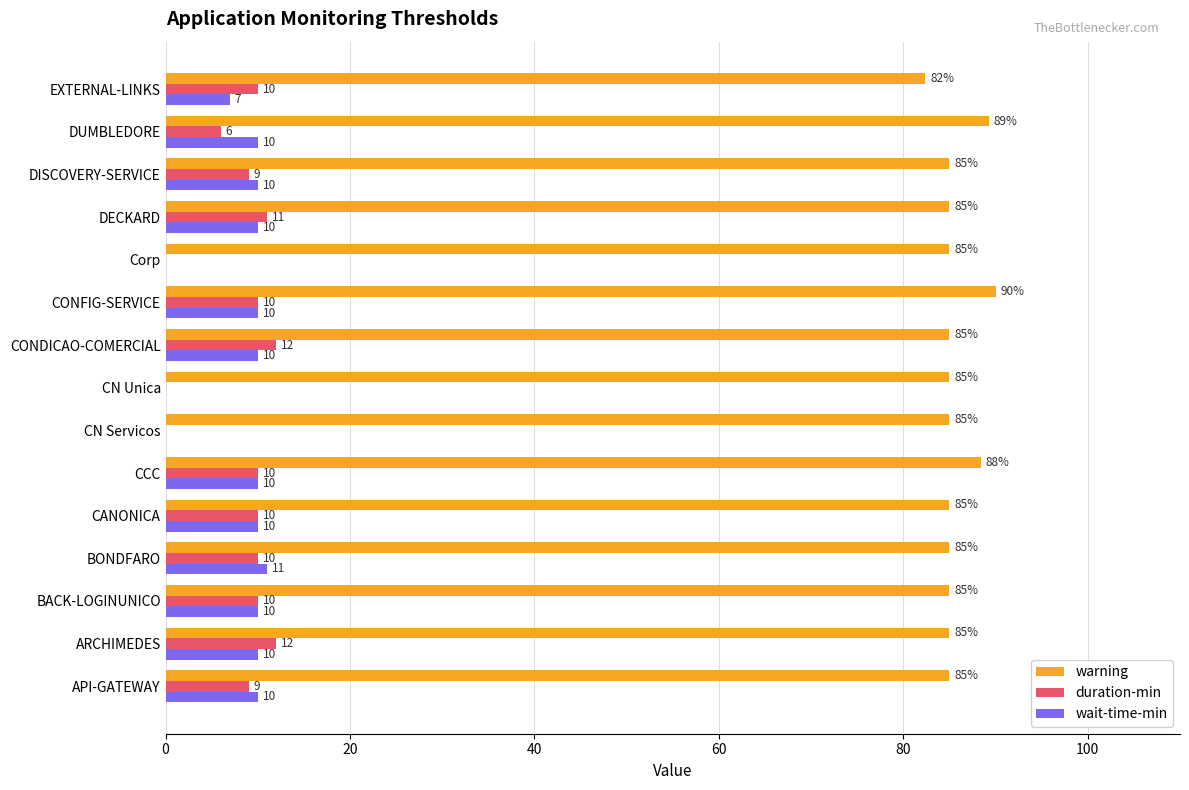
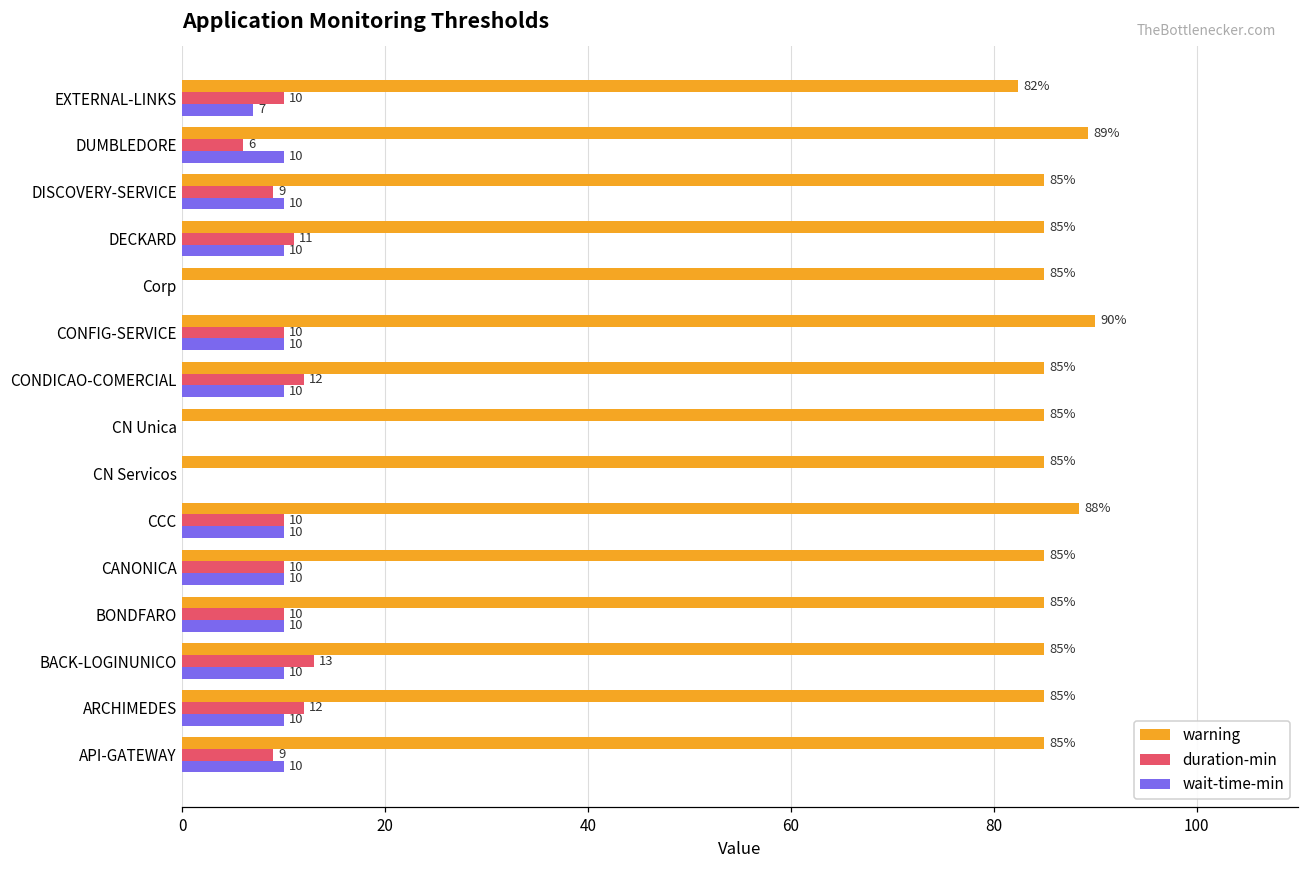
  {
    "warning": {
      "EXTERNAL-LINKS": "82%",
      "DUMBLEDORE": "89%",
      "DISCOVERY-SERVICE": "85%",
      "DECKARD": "85%",
      "Corp": "85%",
      "CONFIG-SERVICE": "90%",
      "CONDICAO-COMERCIAL": "85%",
      "CN Unica": "85%",
      "CN Servicos": "85%",
      "CCC": "88%",
      "CANONICA": "85%",
      "BONDFARO": "85%",
      "BACK-LOGINUNICO": "85%",
      "ARCHIMEDES": "85%",
      "API-GATEWAY": "85%"
    },
    "duration-min": {
      "EXTERNAL-LINKS": "10",
      "DUMBLEDORE": "6",
      "DISCOVERY-SERVICE": "9",
      "DECKARD": "11",
      "CONDICAO-COMERCIAL": "12",
-     "BACK-LOGINUNICO": "10",
+     "BACK-LOGINUNICO": "13",
      "ARCHIMEDES": "12",
      "API-GATEWAY": "9"
    },
    "wait-time-min": {
      "EXTERNAL-LINKS": "7",
      "DUMBLEDORE": "10",
      "DISCOVERY-SERVICE": "10",
      "DECKARD": "10",
      "CONDICAO-COMERCIAL": "10",
-     "BONDFARO": "11",
+     "BONDFARO": "10",
      "BACK-LOGINUNICO": "10",
      "ARCHIMEDES": "10",
      "API-GATEWAY": "10"
    }
  }
